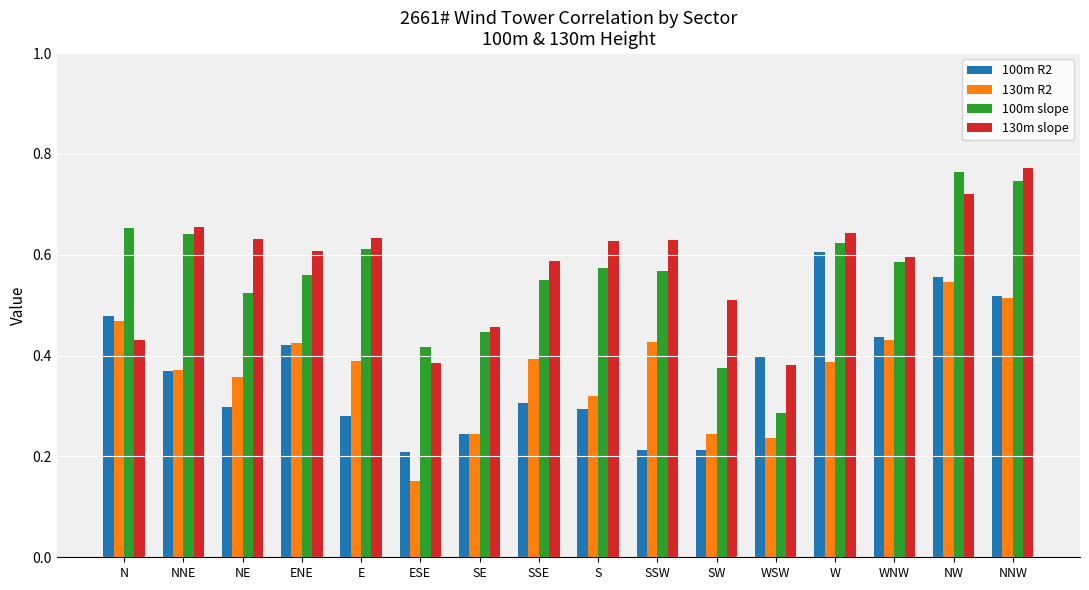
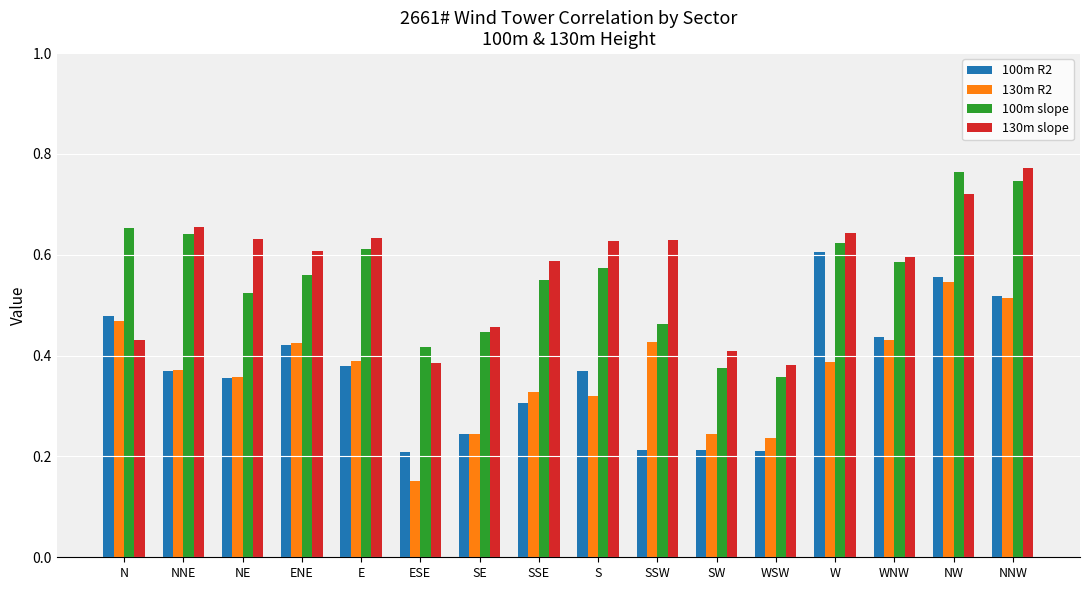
  {
    "100m R2": {
      "N": 0.48,
      "NNE": 0.37,
-     "NE": 0.30,
+     "NE": 0.36,
      "ENE": 0.42,
-     "E": 0.28,
+     "E": 0.38,
      "ESE": 0.21,
      "SE": 0.25,
      "SSE": 0.31,
-     "S": 0.30,
+     "S": 0.37,
      "SSW": 0.21,
      "SW": 0.21,
-     "WSW": 0.40,
+     "WSW": 0.21,
      "W": 0.61,
      "WNW": 0.44,
      "NW": 0.56,
      "NNW": 0.52
    },
    "130m R2": {
      "N": 0.47,
      "NNE": 0.37,
      "NE": 0.36,
      "ENE": 0.43,
      "E": 0.39,
      "ESE": 0.15,
      "SE": 0.25,
-     "SSE": 0.39,
+     "SSE": 0.33,
      "S": 0.32,
      "SSW": 0.43,
      "SW": 0.24,
      "WSW": 0.24,
      "W": 0.39,
      "WNW": 0.43,
      "NW": 0.55,
      "NNW": 0.51
    },
    "100m slope": {
      "N": 0.65,
      "NNE": 0.64,
      "NE": 0.53,
      "ENE": 0.56,
      "E": 0.61,
      "ESE": 0.42,
      "SE": 0.45,
      "SSE": 0.55,
      "S": 0.57,
-     "SSW": 0.57,
+     "SSW": 0.46,
      "SW": 0.38,
-     "WSW": 0.29,
+     "WSW": 0.36,
      "W": 0.62,
      "WNW": 0.59,
      "NW": 0.77,
      "NNW": 0.75
    },
    "130m slope": {
      "N": 0.43,
      "NNE": 0.66,
      "NE": 0.63,
      "ENE": 0.61,
      "E": 0.63,
      "ESE": 0.39,
      "SE": 0.46,
      "SSE": 0.59,
      "S": 0.63,
      "SSW": 0.63,
-     "SW": 0.51,
+     "SW": 0.41,
      "WSW": 0.38,
      "W": 0.64,
      "WNW": 0.60,
      "NW": 0.72,
      "NNW": 0.77
    }
  }
